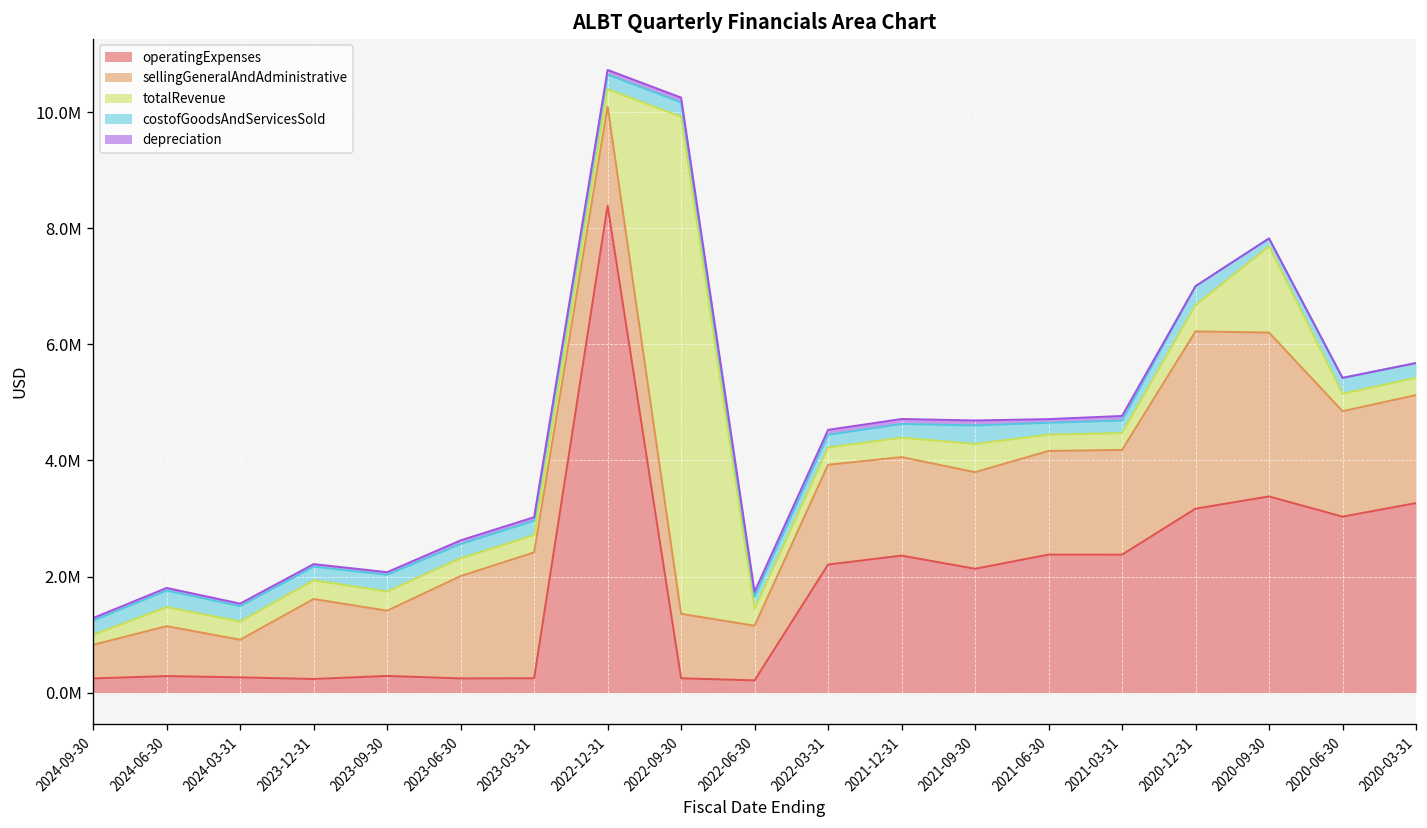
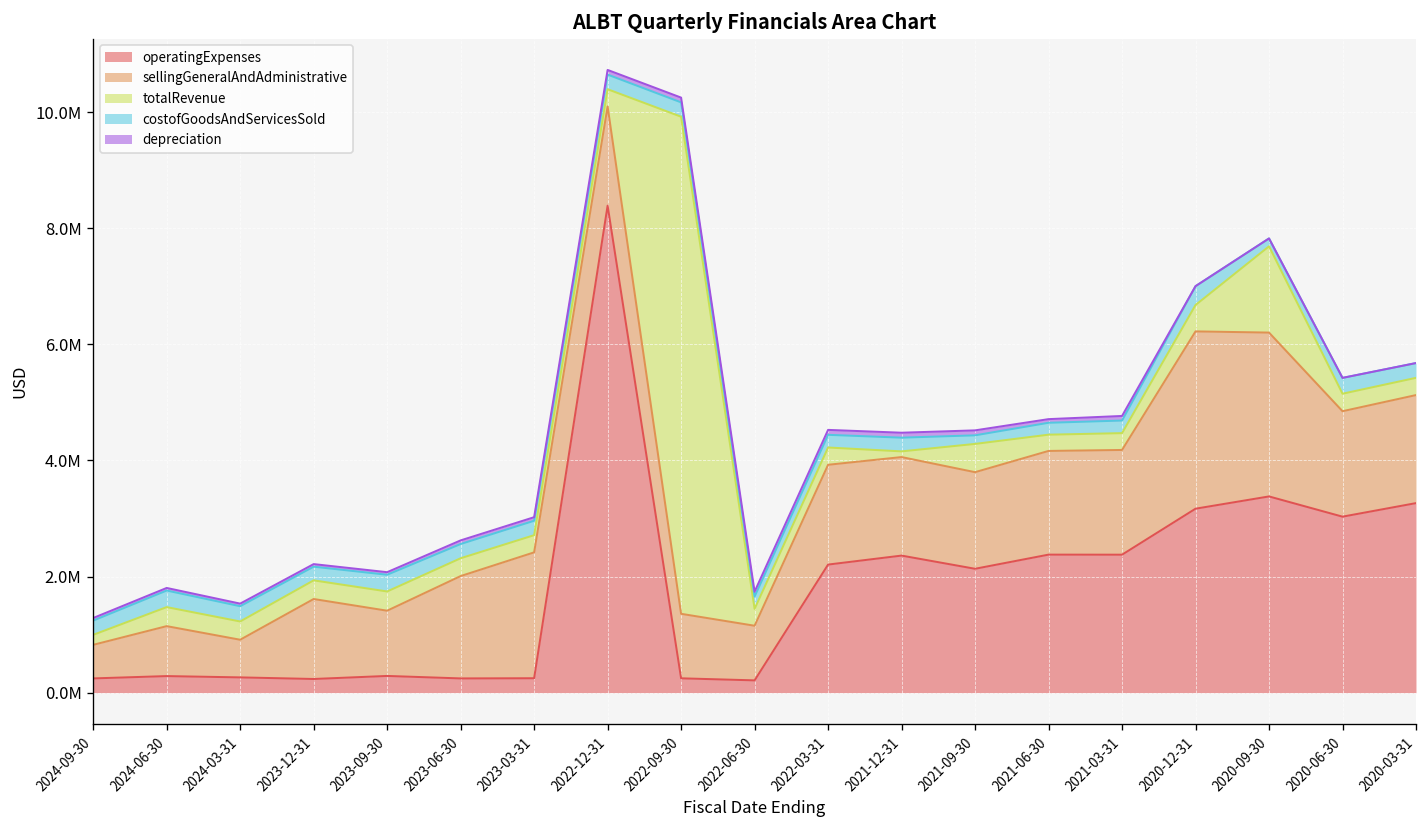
  {
    "totalRevenue": {
      "2024-09-30": 200000,
      "2024-06-30": 300000,
      "2024-03-31": 300000,
      "2023-12-31": 300000,
      "2023-09-30": 300000,
      "2023-06-30": 300000,
      "2023-03-31": 300000,
      "2022-12-31": 300000,
      "2022-09-30": 8600000,
      "2022-06-30": 300000,
      "2022-03-31": 300000,
-     "2021-12-31": 300000,
+     "2021-12-31": 100000,
      "2021-09-30": 500000,
      "2021-06-30": 300000,
      "2021-03-31": 300000,
      "2020-12-31": 500000,
      "2020-09-30": 1500000,
      "2020-06-30": 300000,
      "2020-03-31": 300000
    },
    "costofGoodsAndServicesSold": {
      "2023-06-30": 200000,
      "2023-03-31": 200000,
      "2022-12-31": 300000,
      "2022-09-30": 200000,
      "2022-06-30": 200000,
      "2022-03-31": 200000,
      "2021-12-31": 200000,
-     "2021-09-30": 300000,
+     "2021-09-30": 100000,
      "2021-06-30": 200000,
      "2021-03-31": 200000
    },
    "depreciation": {
      "2023-06-30": 100000,
      "2023-03-31": 100000,
      "2022-12-31": 100000,
      "2022-09-30": 100000,
      "2022-06-30": 100000,
      "2022-03-31": 100000,
      "2021-12-31": 100000,
      "2021-09-30": 100000,
      "2021-06-30": 100000,
      "2021-03-31": 100000
    }
  }
